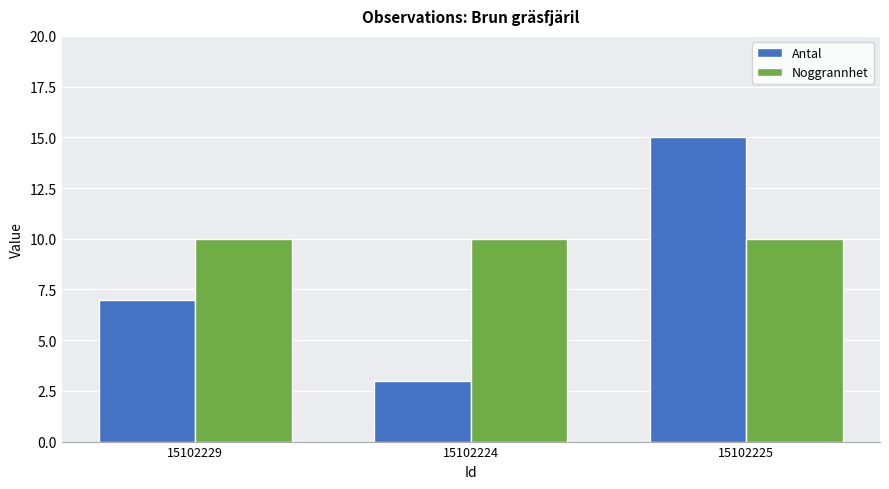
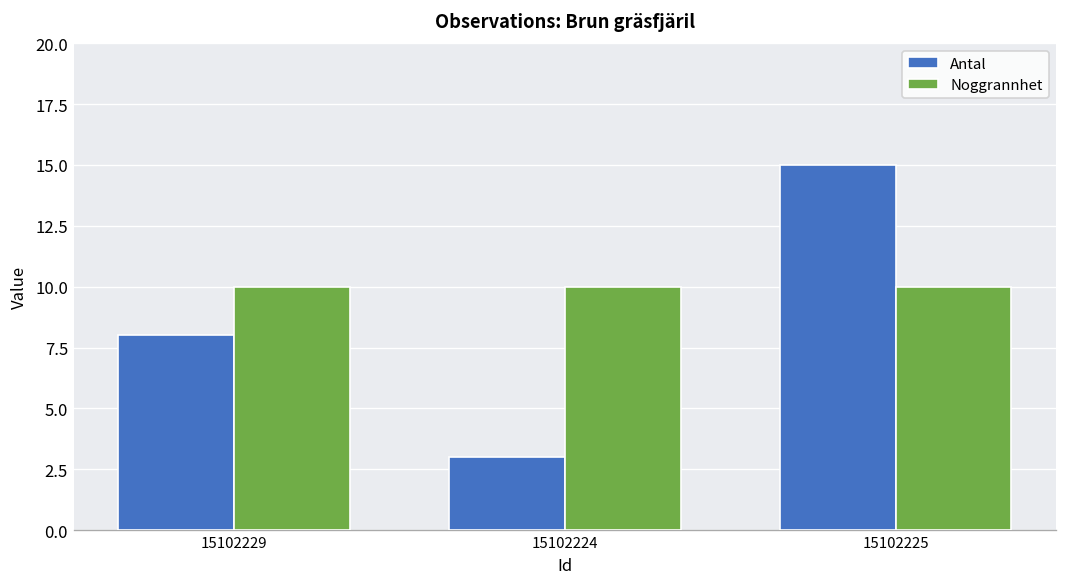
  {
    "Antal": {
-     "15102229": 7,
+     "15102229": 8,
      "15102224": 3,
      "15102225": 15
    },
    "Noggrannhet": {
      "15102229": 10,
      "15102224": 10,
      "15102225": 10
    }
  }
